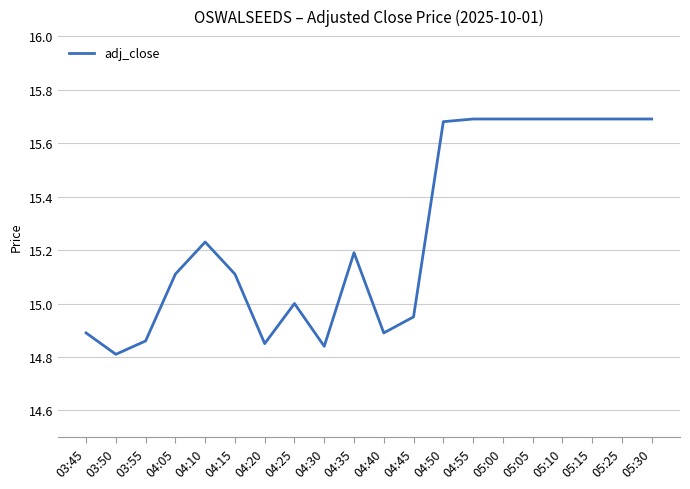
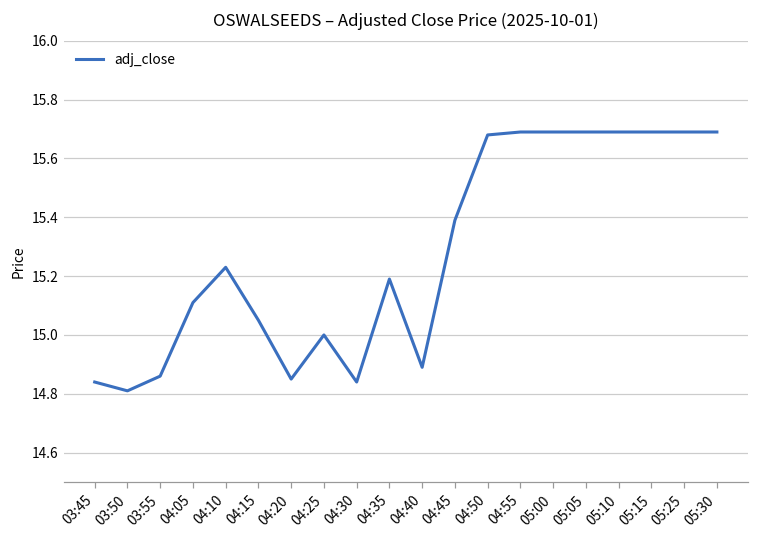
  {
-   "03:45": 14.89,
+   "03:45": 14.84,
    "03:50": 14.81,
    "03:55": 14.86,
    "04:05": 15.11,
    "04:10": 15.23,
-   "04:15": 15.11,
+   "04:15": 15.05,
    "04:20": 14.85,
    "04:25": 15.00,
    "04:30": 14.84,
    "04:35": 15.19,
    "04:40": 14.89,
-   "04:45": 14.95,
+   "04:45": 15.39,
    "04:50": 15.68,
    "04:55": 15.69,
    "05:00": 15.69,
    "05:05": 15.69,
    "05:10": 15.69,
    "05:15": 15.69,
    "05:25": 15.69,
    "05:30": 15.69
  }
